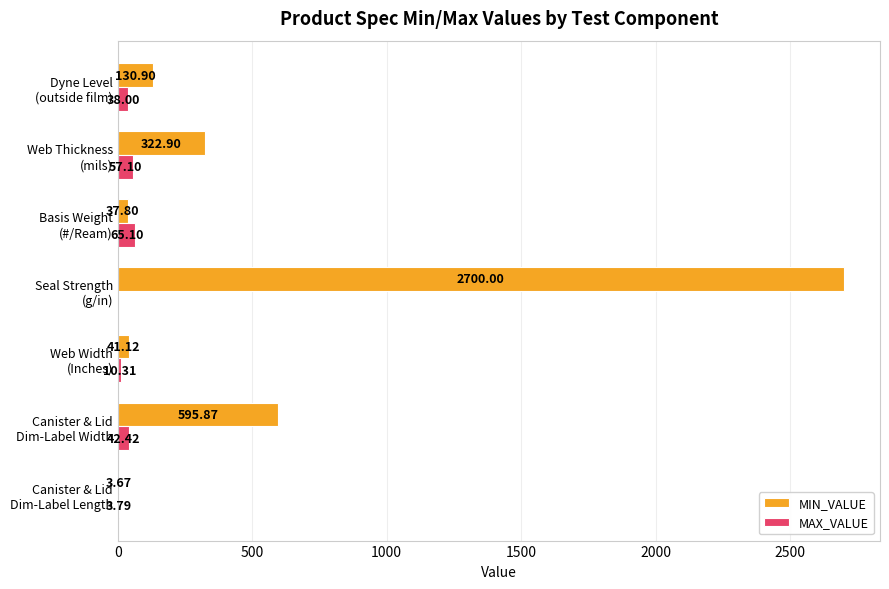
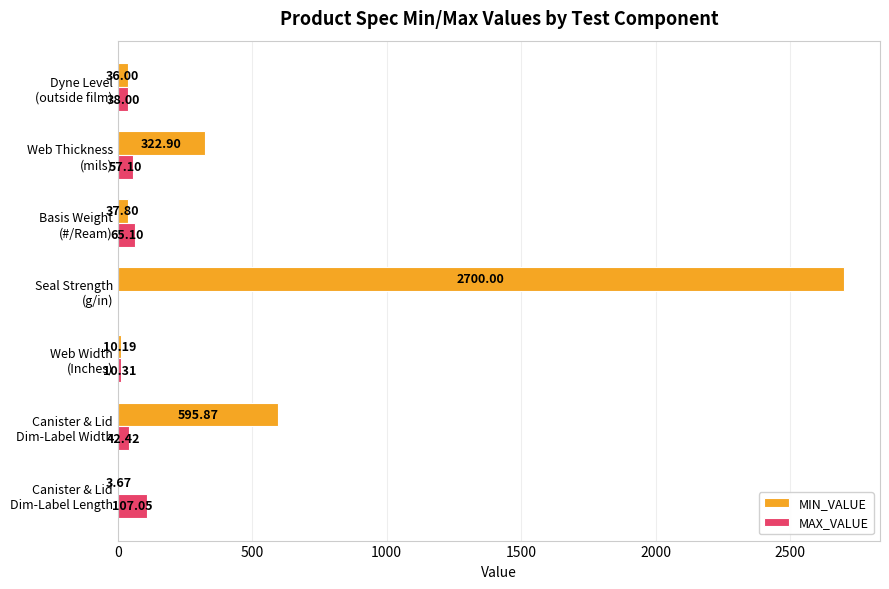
  {
    "MIN_VALUE": {
-     "Dyne Level (outside film)": 130.90,
+     "Dyne Level (outside film)": 36.00,
      "Web Thickness (mils)": 322.90,
      "Basis Weight (#/Ream)": 37.80,
      "Seal Strength (g/in)": 2700.00,
-     "Web Width (Inches)": 41.12,
+     "Web Width (Inches)": 10.19,
      "Canister & Lid Dim-Label Width": 595.87,
      "Canister & Lid Dim-Label Length": 3.67
    },
    "MAX_VALUE": {
      "Dyne Level (outside film)": 38.00,
      "Web Thickness (mils)": 57.10,
      "Basis Weight (#/Ream)": 65.10,
      "Web Width (Inches)": 10.31,
      "Canister & Lid Dim-Label Width": 42.42,
-     "Canister & Lid Dim-Label Length": 3.79
+     "Canister & Lid Dim-Label Length": 107.05
    }
  }
